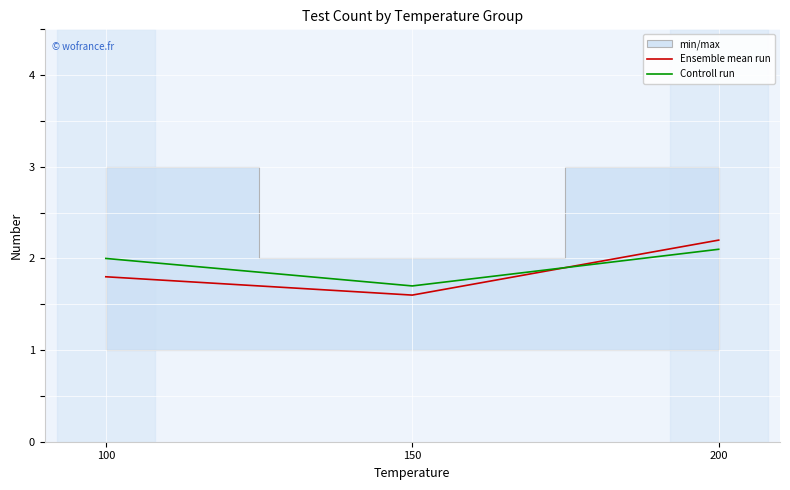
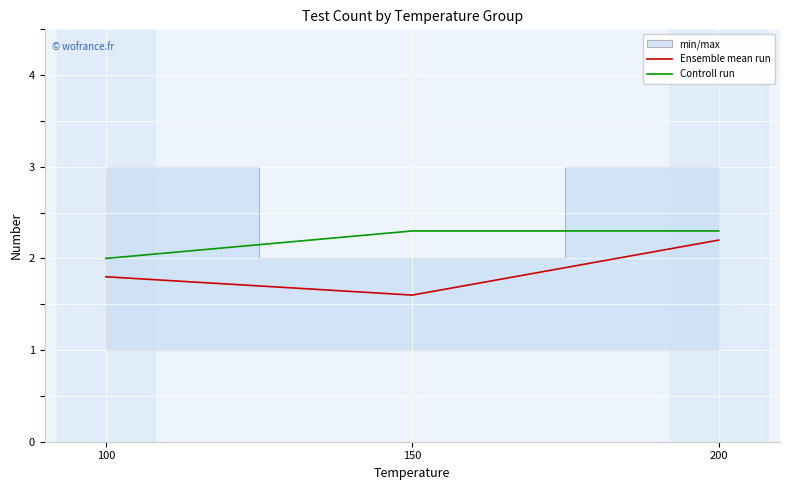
  {
    "Ensemble mean run": {
      "100": 1.8,
      "150": 1.6,
      "200": 2.2
    },
    "Controll run": {
      "100": 2.0,
-     "150": 1.7,
-     "200": 2.1
+     "150": 2.3,
+     "200": 2.3
    }
  }
